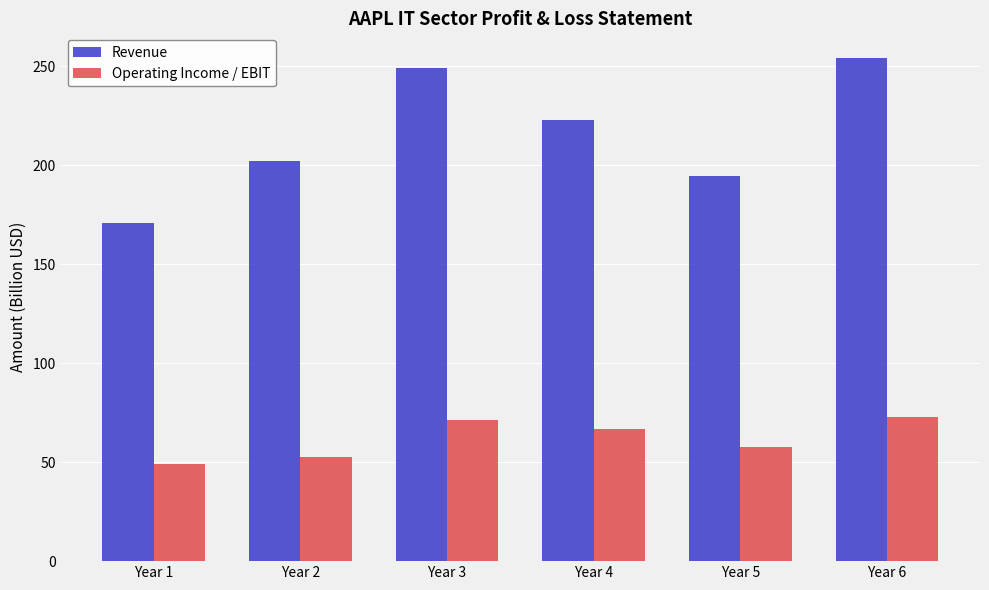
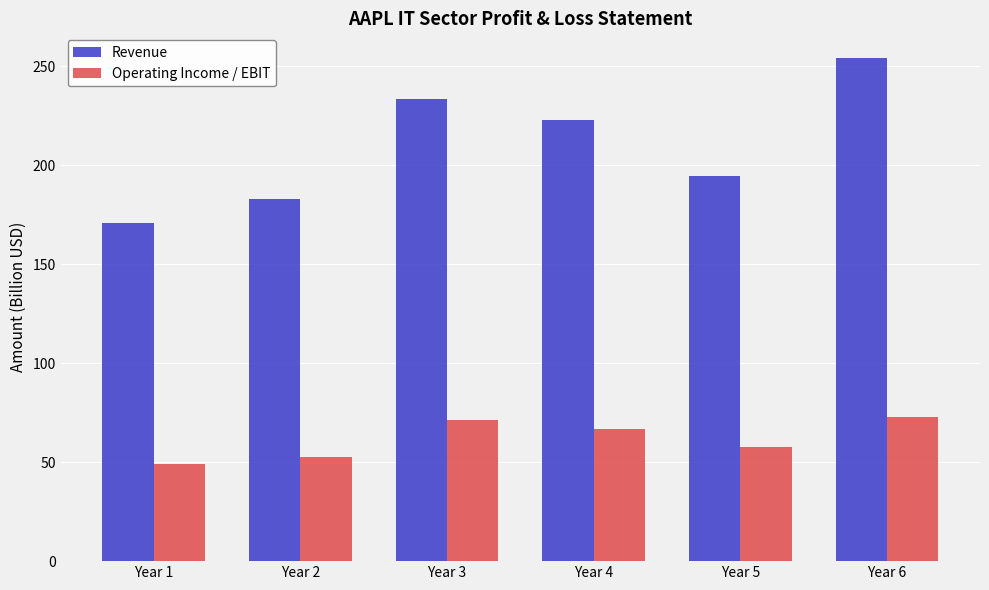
  {
    "Revenue": {
      "Year 1": 171,
-     "Year 2": 202,
-     "Year 3": 249,
+     "Year 2": 183,
+     "Year 3": 234,
      "Year 4": 223,
      "Year 5": 195,
      "Year 6": 254
    },
    "Operating Income / EBIT": {
      "Year 1": 49,
      "Year 2": 53,
      "Year 3": 71,
      "Year 4": 67,
      "Year 5": 58,
      "Year 6": 73
    }
  }
